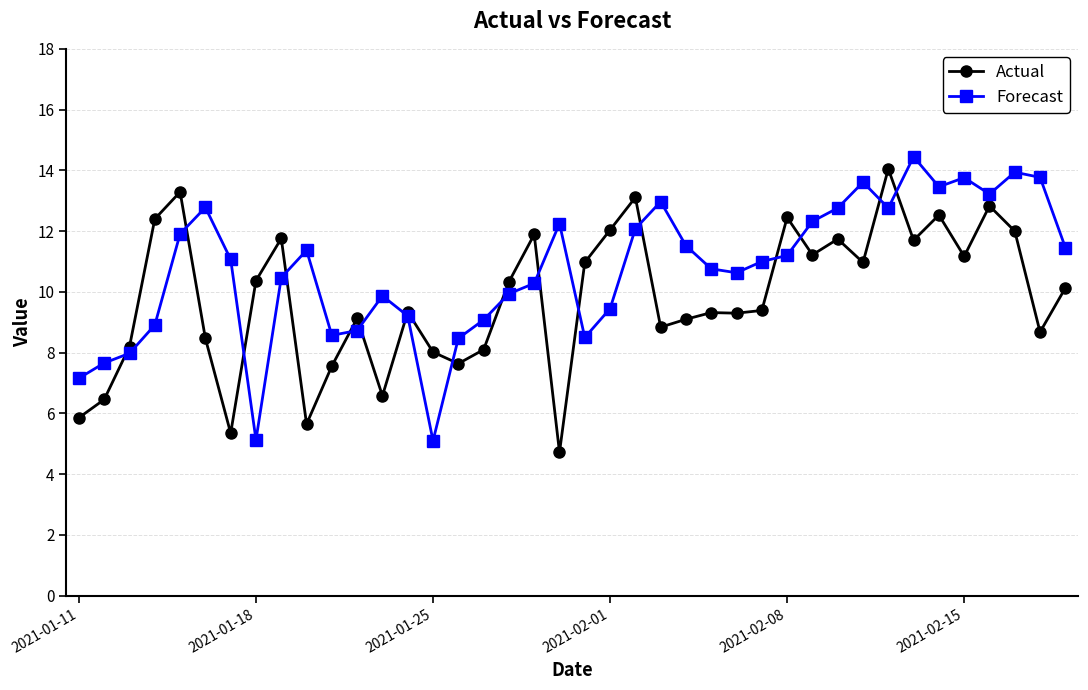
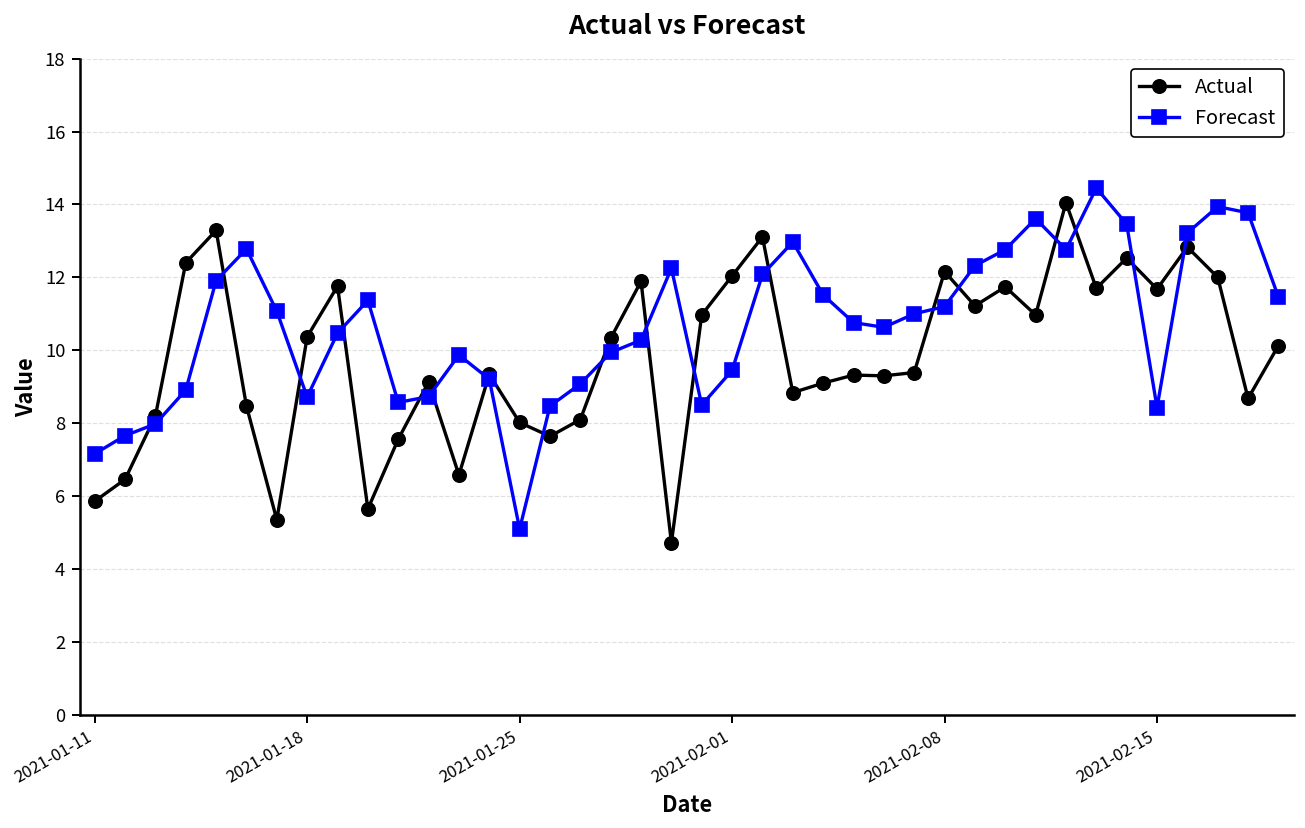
  {
    "Actual": {
      "2021-01-11": 5.9,
      "2021-01-18": 10.4,
      "2021-01-25": 8.0,
      "2021-02-01": 12.0,
-     "2021-02-08": 12.5,
-     "2021-02-15": 11.2
+     "2021-02-08": 12.2,
+     "2021-02-15": 11.7
    },
    "Forecast": {
      "2021-01-11": 7.2,
-     "2021-01-18": 5.1,
+     "2021-01-18": 8.7,
      "2021-01-25": 5.1,
      "2021-02-01": 9.5,
      "2021-02-08": 11.2,
-     "2021-02-15": 13.8
+     "2021-02-15": 8.4
    }
  }
